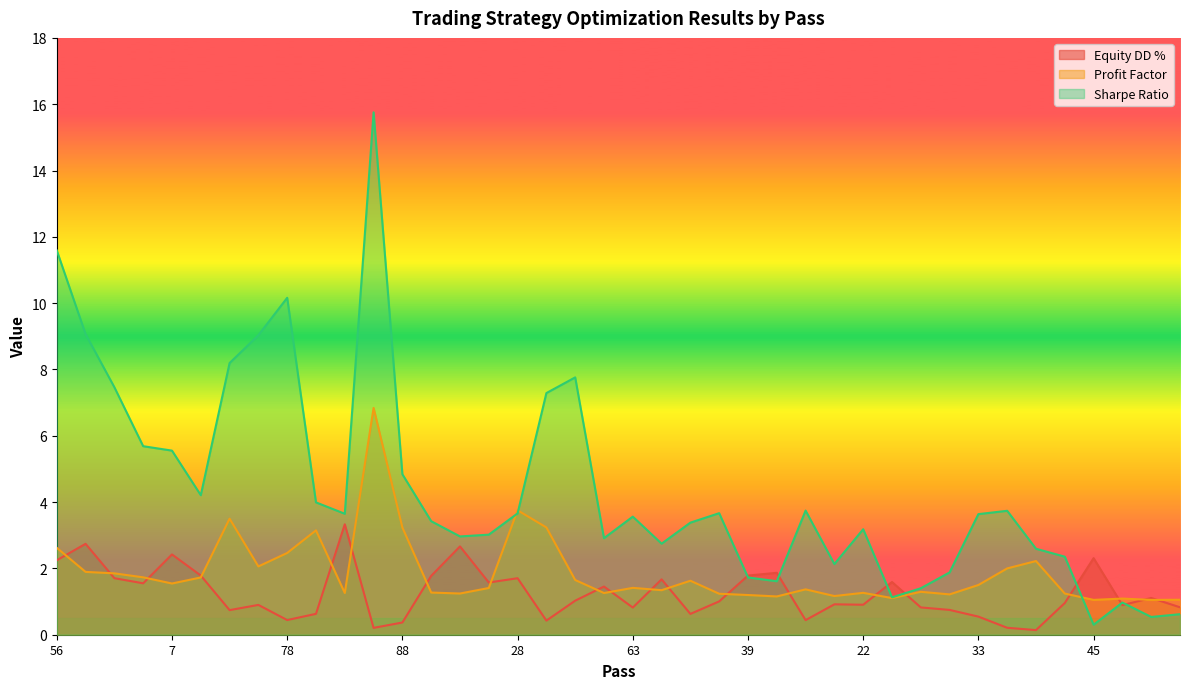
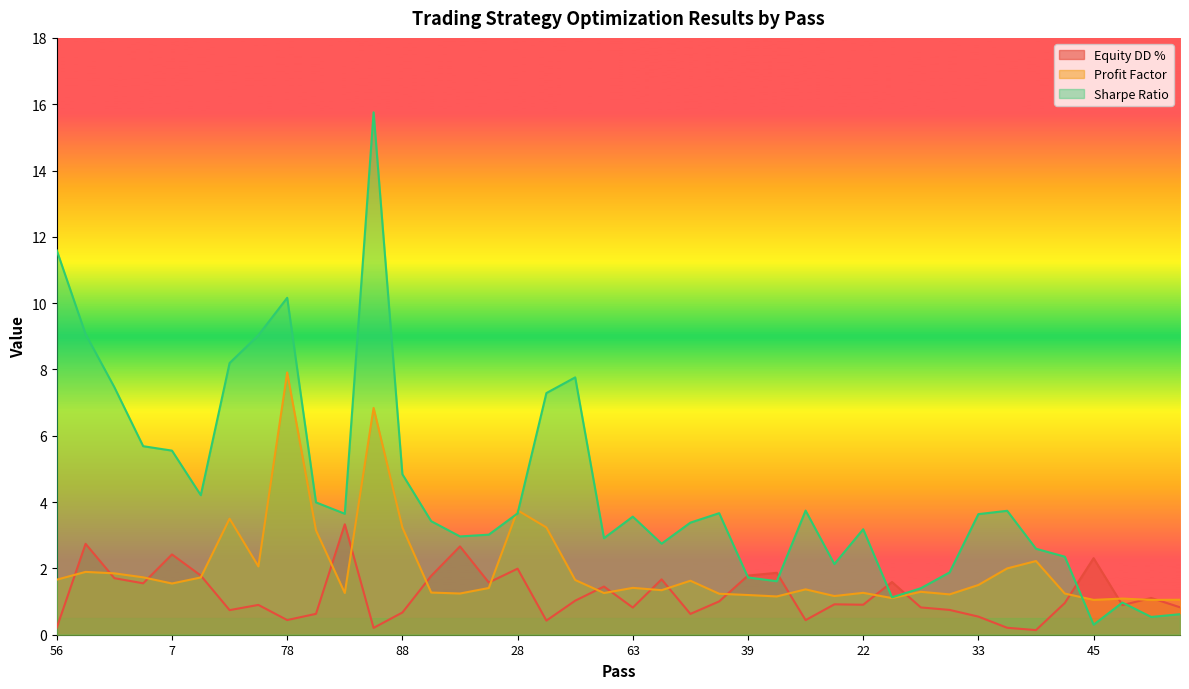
  {
    "Equity DD %": {
-     "56": 2.2,
+     "56": 0.2,
      "78": 0.4,
-     "88": 0.4,
-     "28": 1.7,
+     "88": 0.7,
+     "28": 2.0,
      "63": 0.8,
      "45": 2.3
    },
    "Profit Factor": {
-     "56": 2.6,
-     "78": 2.5,
+     "56": 1.7,
+     "78": 7.9,
      "88": 3.2,
      "28": 3.8,
      "63": 1.4,
      "45": 1.1
    },
    "Sharpe Ratio": {
      "56": 11.6,
      "78": 10.2,
      "88": 4.8,
      "28": 3.7,
      "63": 3.6,
      "45": 0.3
    }
  }
